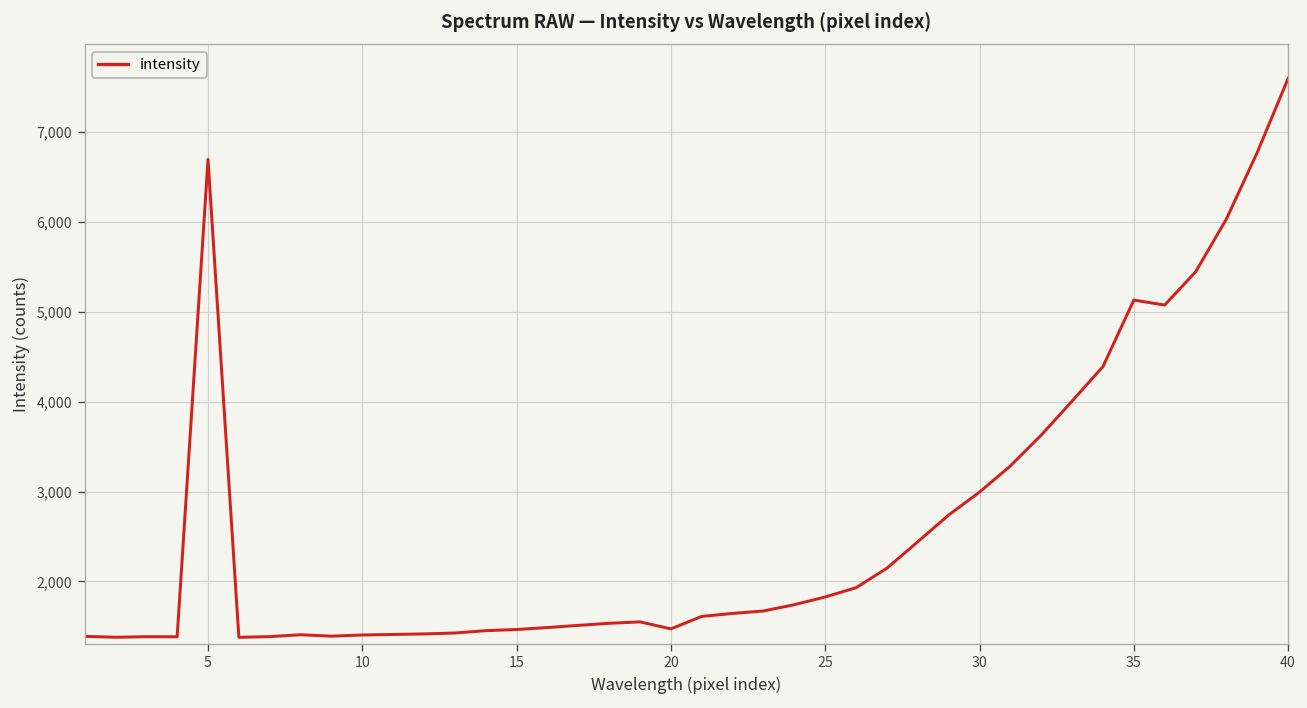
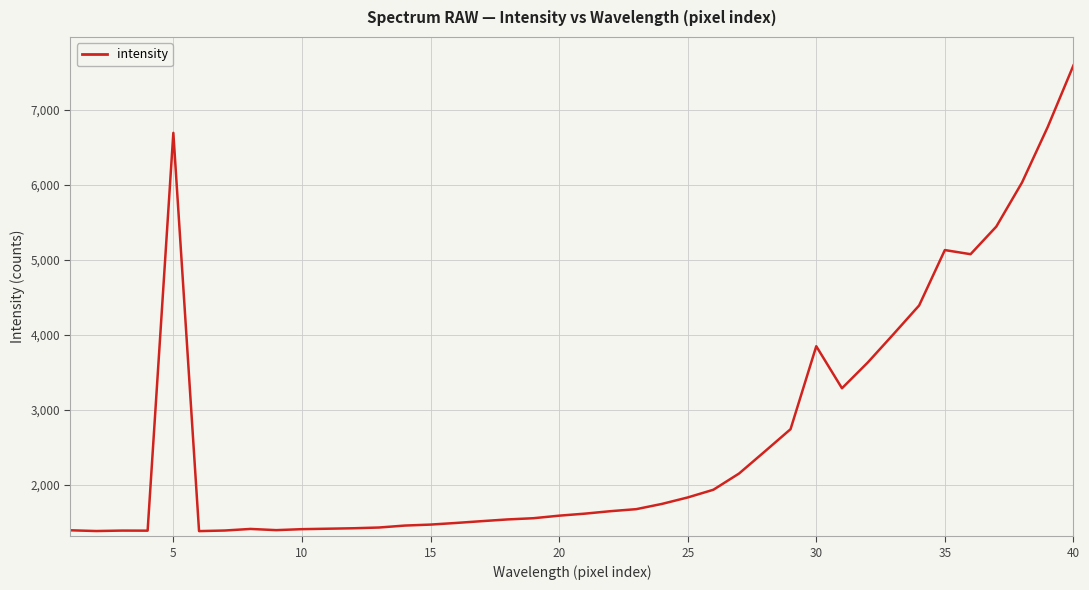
  {
    "5": "6,700",
    "10": "1,400",
    "15": "1,500",
-   "20": "1,500",
+   "20": "1,600",
    "25": "1,800",
-   "30": "3,000",
+   "30": "3,800",
    "35": "5,100",
    "40": "7,600"
  }
